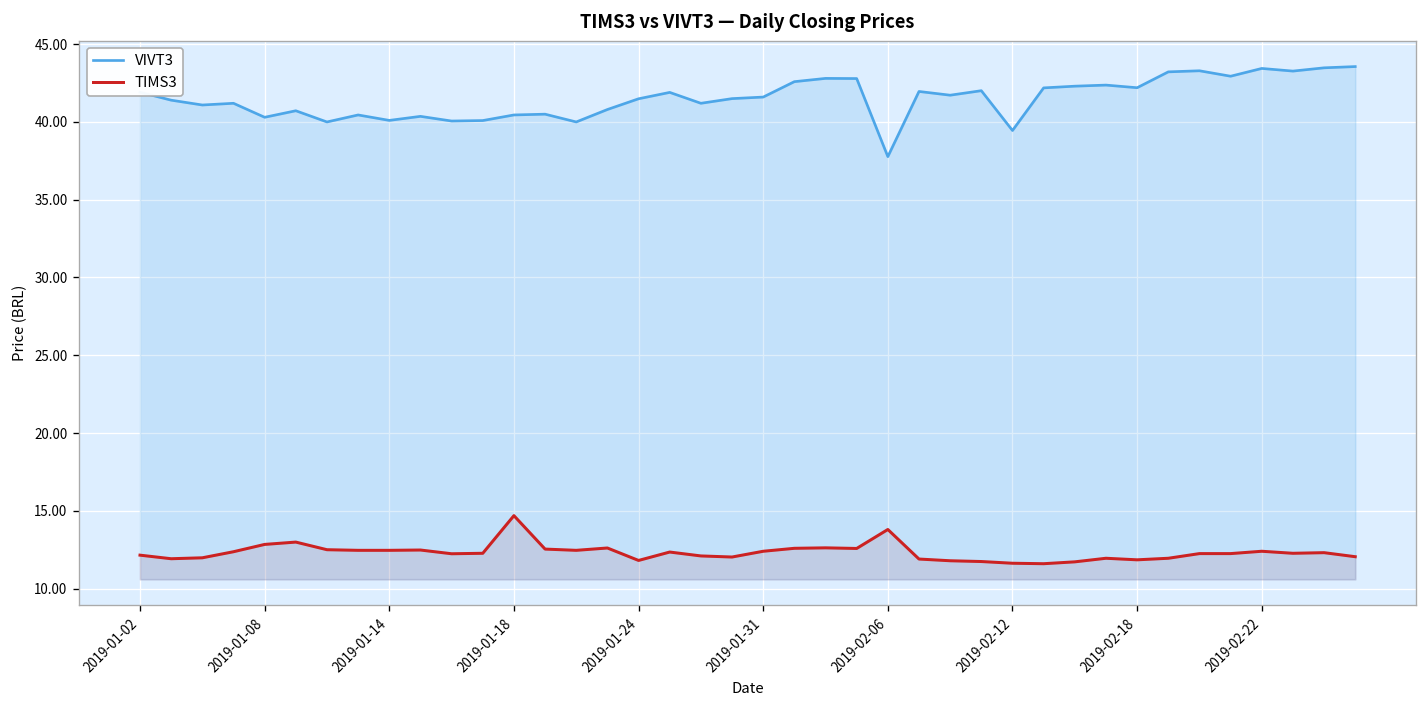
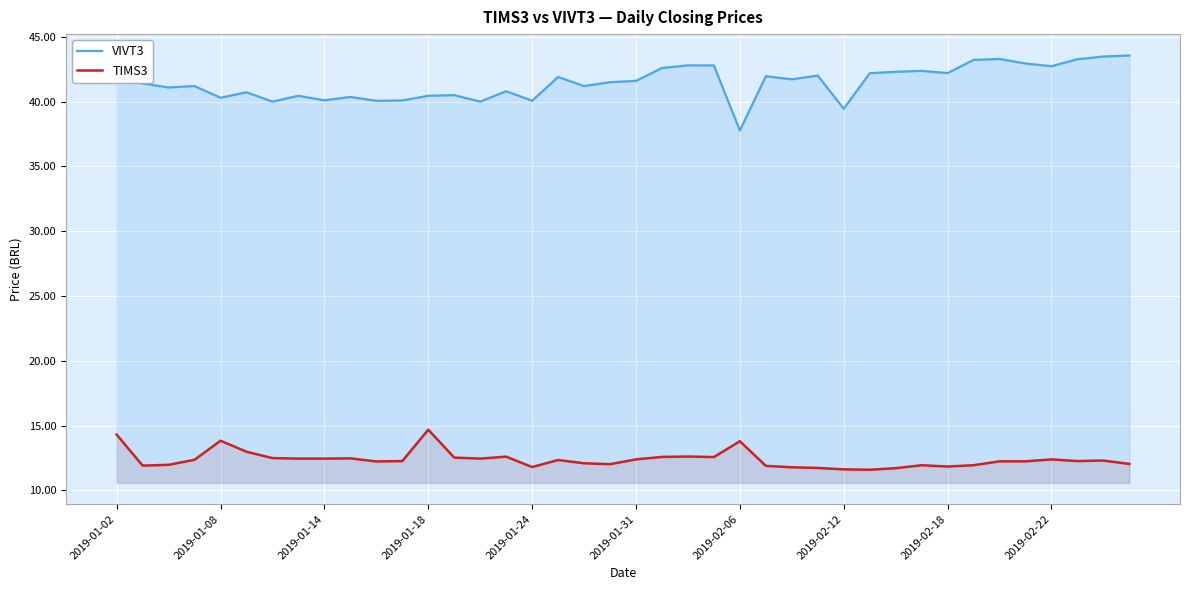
  {
    "VIVT3": {
      "2019-01-08": 40.3,
      "2019-01-14": 40.1,
      "2019-01-18": 40.5,
-     "2019-01-24": 41.5,
+     "2019-01-24": 40.1,
      "2019-01-31": 41.6,
      "2019-02-06": 37.8,
      "2019-02-12": 39.5,
      "2019-02-18": 42.2,
-     "2019-02-22": 43.4
+     "2019-02-22": 42.7
    },
    "TIMS3": {
-     "2019-01-02": 12.2,
-     "2019-01-08": 12.8,
+     "2019-01-02": 14.3,
+     "2019-01-08": 13.8,
      "2019-01-14": 12.5,
      "2019-01-18": 14.7,
      "2019-01-24": 11.8,
      "2019-01-31": 12.4,
      "2019-02-06": 13.8,
      "2019-02-12": 11.6,
      "2019-02-18": 11.9,
      "2019-02-22": 12.4
    }
  }
